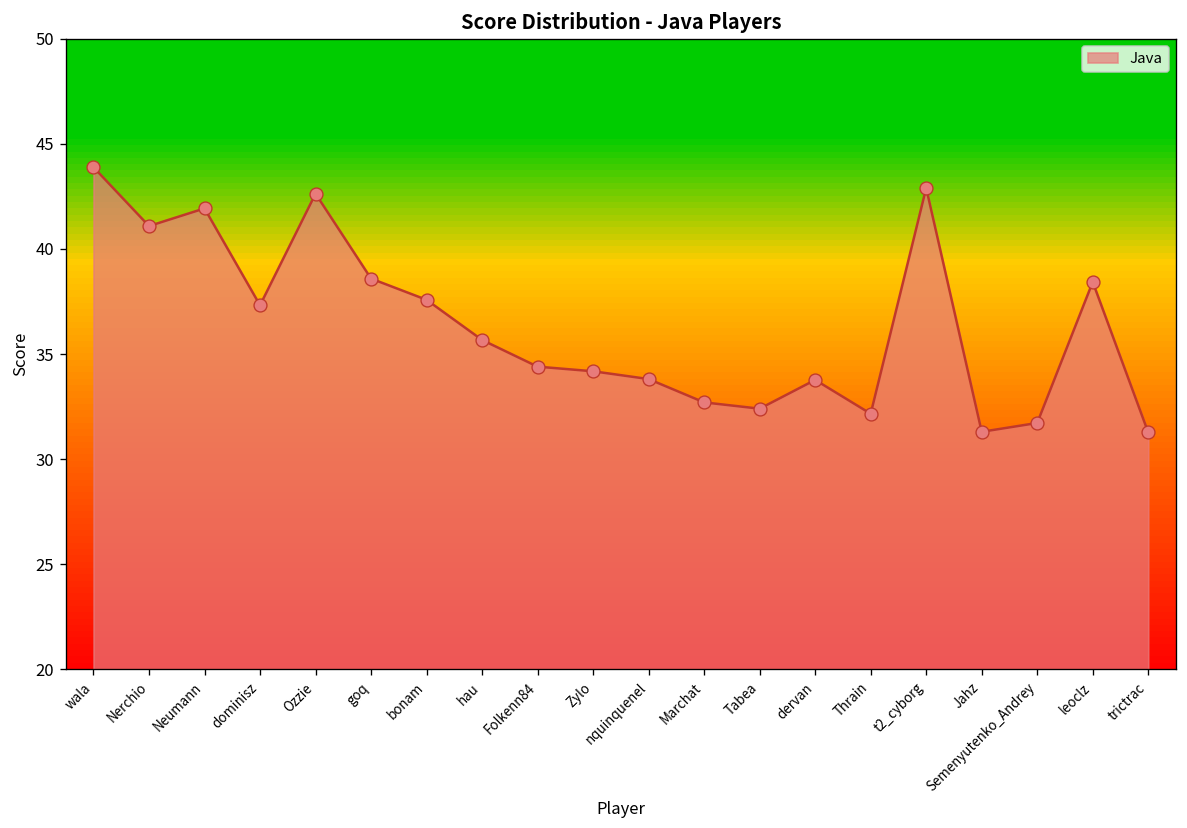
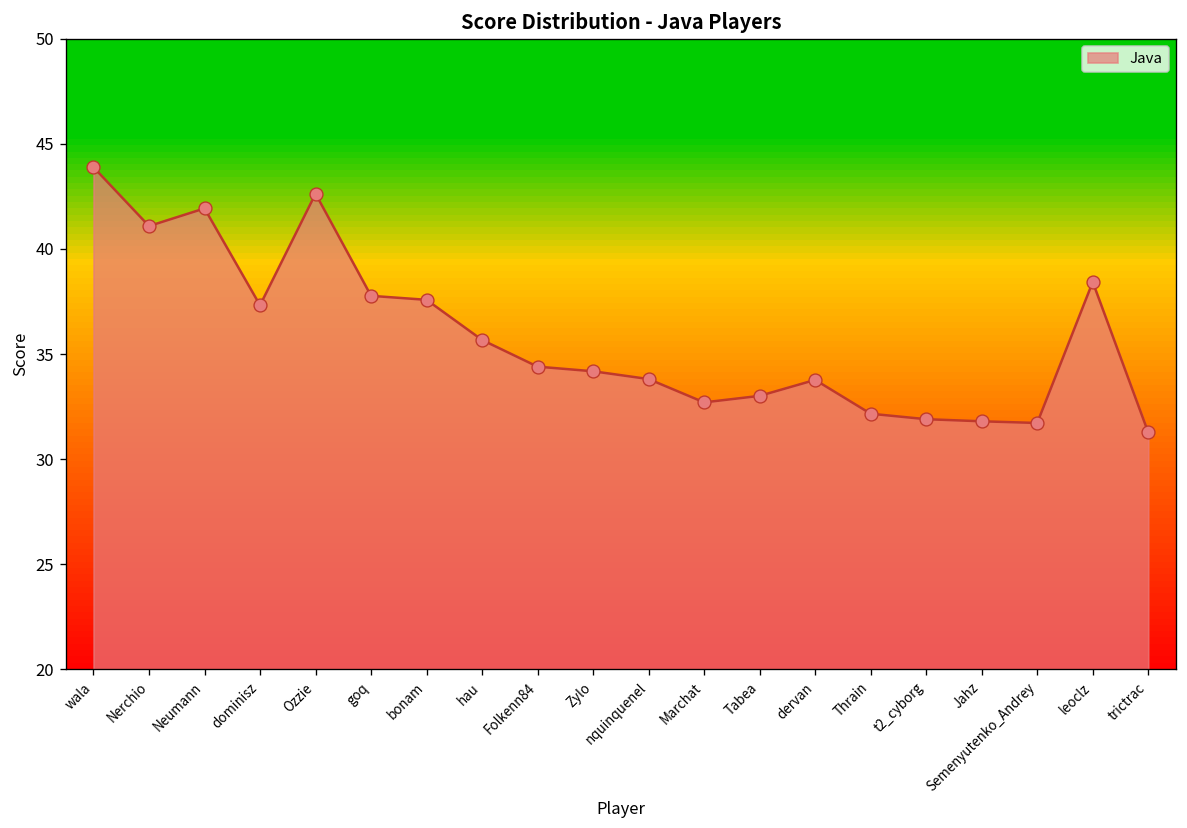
  {
    "wala": 43.9,
    "Nerchio": 41.1,
    "Neumann": 41.9,
    "dominisz": 37.3,
    "Ozzie": 42.6,
-   "goq": 38.6,
+   "goq": 37.8,
    "bonam": 37.6,
    "hau": 35.7,
    "Folkenn84": 34.4,
    "Zylo": 34.2,
    "nquinquenel": 33.8,
    "Marchat": 32.7,
-   "Tabea": 32.4,
+   "Tabea": 33.0,
    "dervan": 33.8,
    "Thrain": 32.2,
-   "t2_cyborg": 42.9,
-   "Jahz": 31.3,
+   "t2_cyborg": 31.9,
+   "Jahz": 31.8,
    "Semenyutenko_Andrey": 31.7,
    "leoclz": 38.4,
    "trictrac": 31.3
  }
